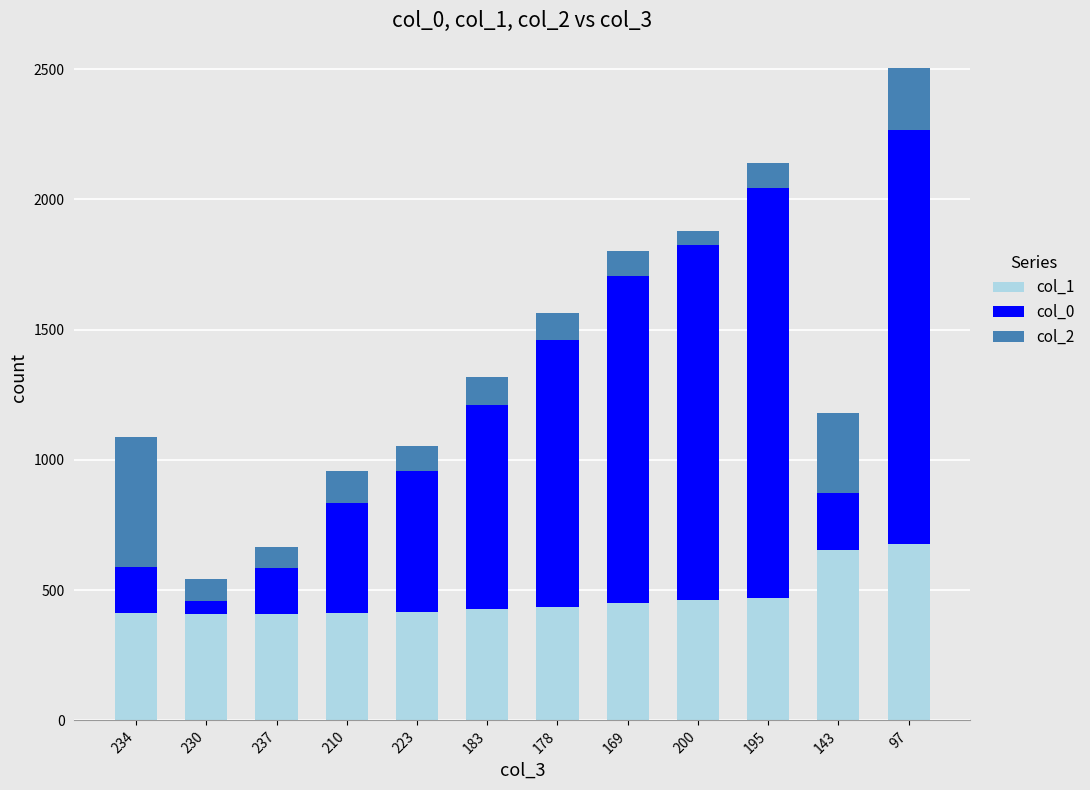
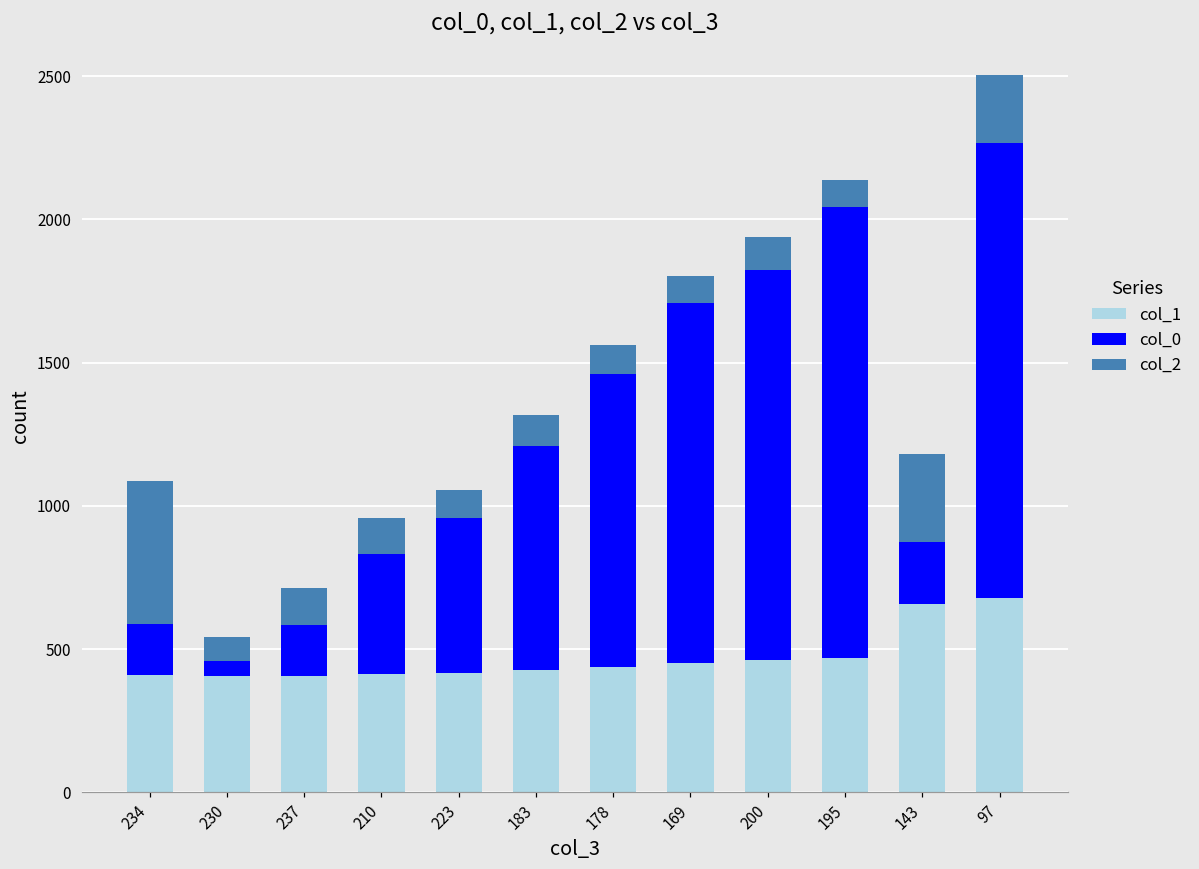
  {
    "col_1": {
      "234": 410,
      "230": 410,
      "237": 410,
      "210": 410,
      "223": 420,
      "183": 430,
      "178": 440,
      "169": 450,
      "200": 460,
      "195": 470,
      "143": 660,
      "97": 680
    },
    "col_0": {
      "234": 180,
      "230": 50,
      "237": 180,
      "210": 420,
      "223": 540,
      "183": 780,
      "178": 1020,
      "169": 1260,
      "200": 1360,
      "195": 1580,
      "143": 220,
      "97": 1590
    },
    "col_2": {
      "234": 500,
      "230": 80,
-     "237": 80,
+     "237": 130,
      "210": 120,
      "223": 100,
      "183": 110,
      "178": 100,
      "169": 90,
-     "200": 50,
+     "200": 110,
      "195": 100,
      "143": 310,
      "97": 240
    }
  }
